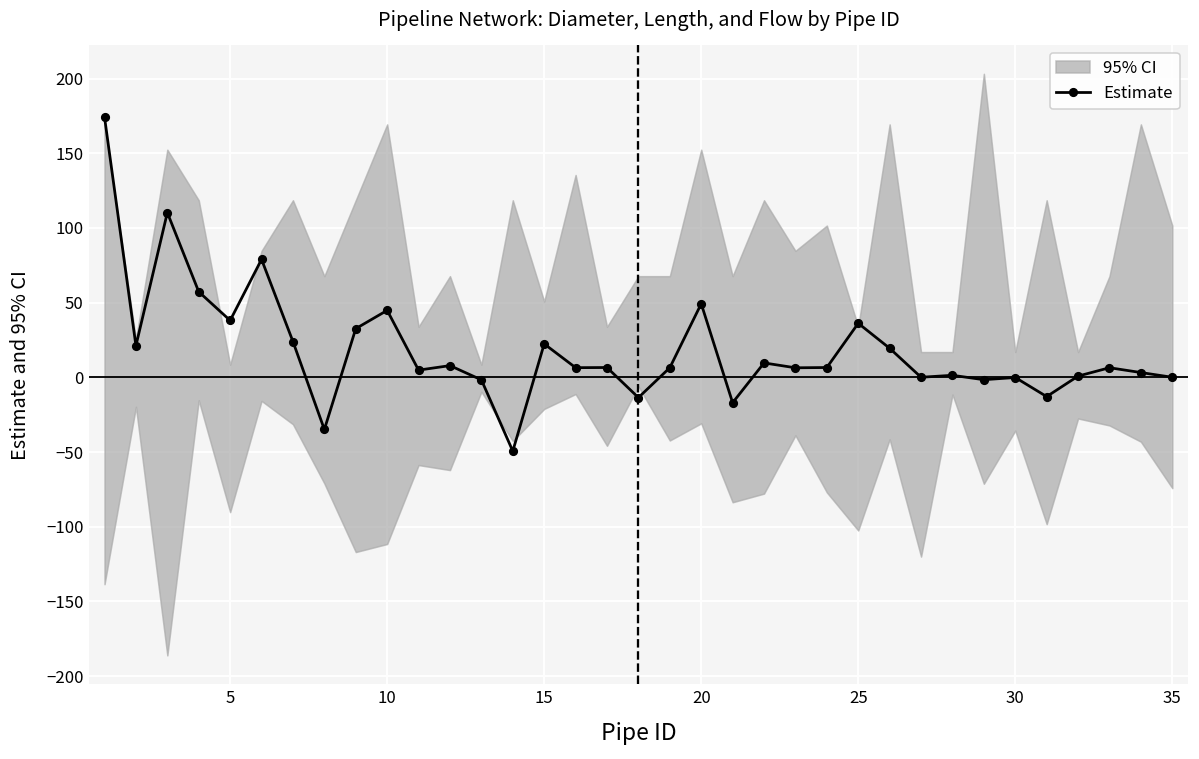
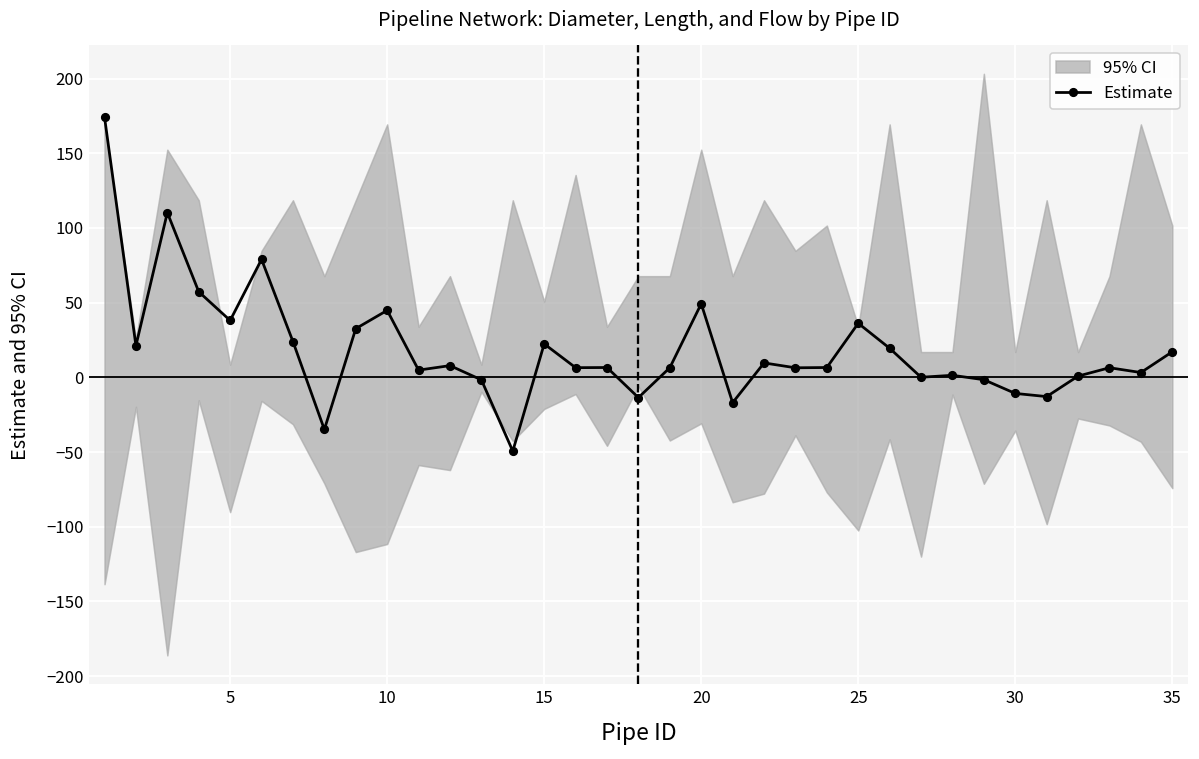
  {
    "Estimate": {
      "5": 38,
      "10": 45,
      "15": 22,
      "20": 49,
      "25": 36,
-     "30": 0,
-     "35": 0
+     "30": -11,
+     "35": 17
    }
  }
